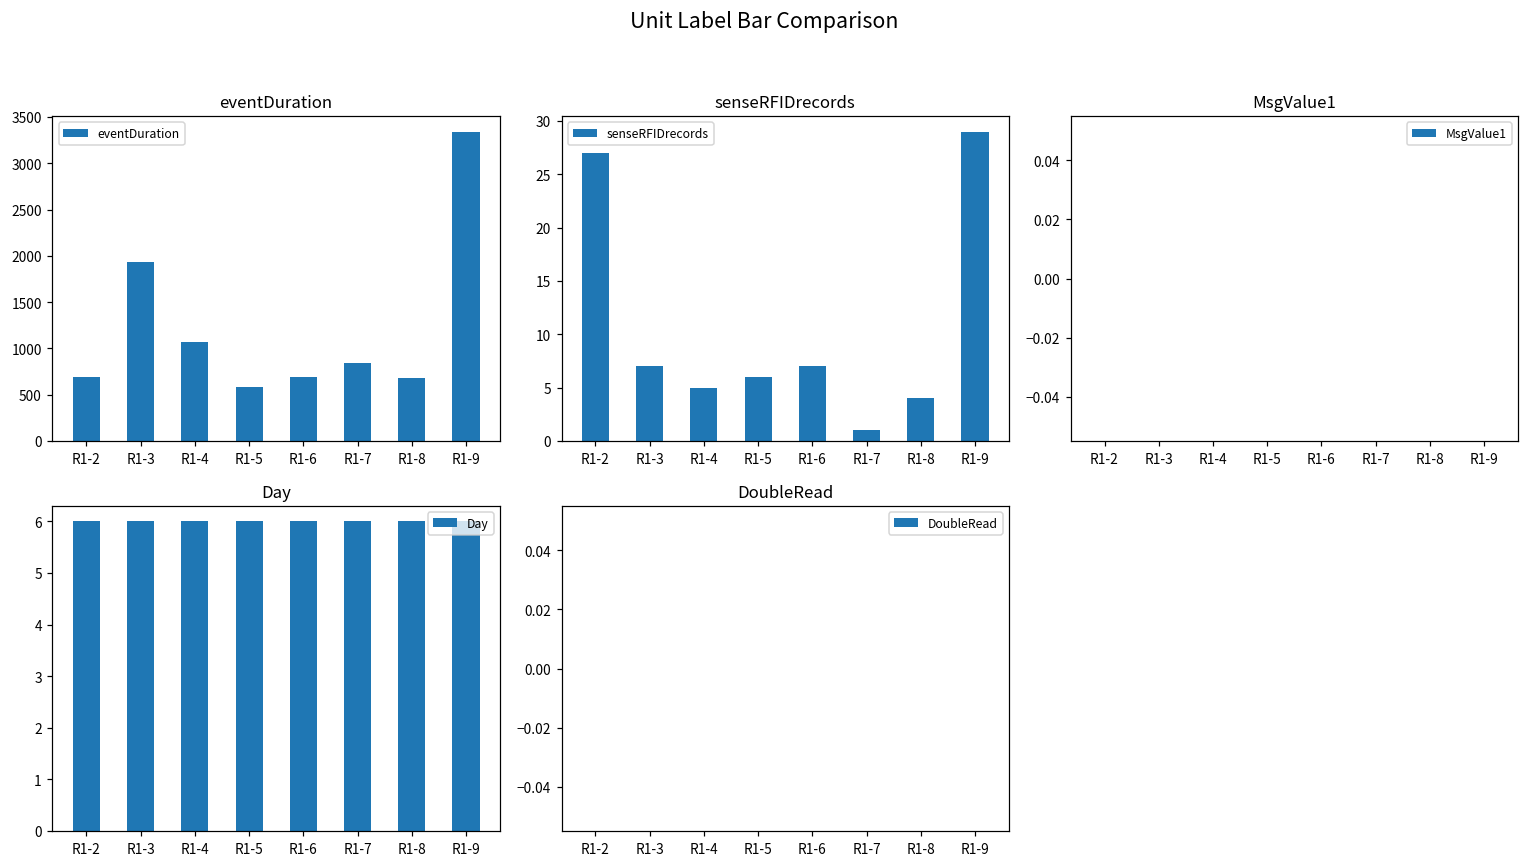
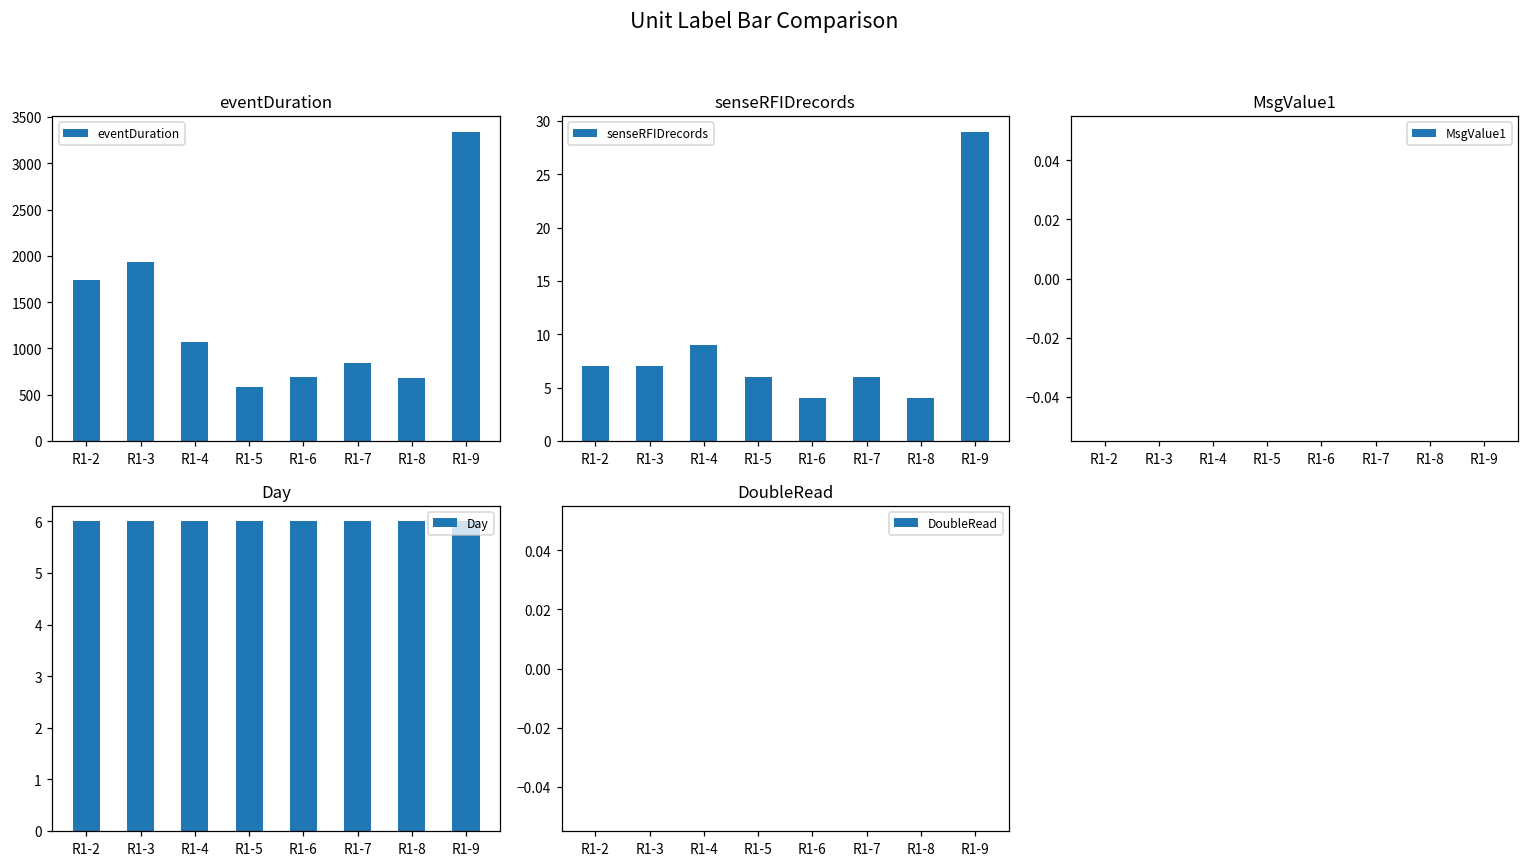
  {
    "eventDuration": {
-     "R1-2": 700,
+     "R1-2": 1700,
      "R1-3": 1900,
      "R1-4": 1100,
      "R1-5": 600,
      "R1-6": 700,
      "R1-7": 800,
      "R1-8": 700,
      "R1-9": 3300
    },
    "senseRFIDrecords": {
-     "R1-2": 27,
+     "R1-2": 7,
      "R1-3": 7,
-     "R1-4": 5,
+     "R1-4": 9,
      "R1-5": 6,
-     "R1-6": 7,
-     "R1-7": 1,
+     "R1-6": 4,
+     "R1-7": 6,
      "R1-8": 4,
      "R1-9": 29
    },
    "MsgValue1": {
      "R1-2": 0.000,
      "R1-3": 0.000,
      "R1-4": 0.000,
      "R1-5": 0.000,
      "R1-6": 0.000,
      "R1-7": 0.000,
      "R1-8": 0.000,
      "R1-9": 0.000
    },
    "Day": {
      "R1-2": 6.0,
      "R1-3": 6.0,
      "R1-4": 6.0,
      "R1-5": 6.0,
      "R1-6": 6.0,
      "R1-7": 6.0,
      "R1-8": 6.0
    },
    "DoubleRead": {
      "R1-2": 0.000,
      "R1-3": 0.000,
      "R1-4": 0.000,
      "R1-5": 0.000,
      "R1-6": 0.000,
      "R1-7": 0.000,
      "R1-8": 0.000,
      "R1-9": 0.000
    }
  }
